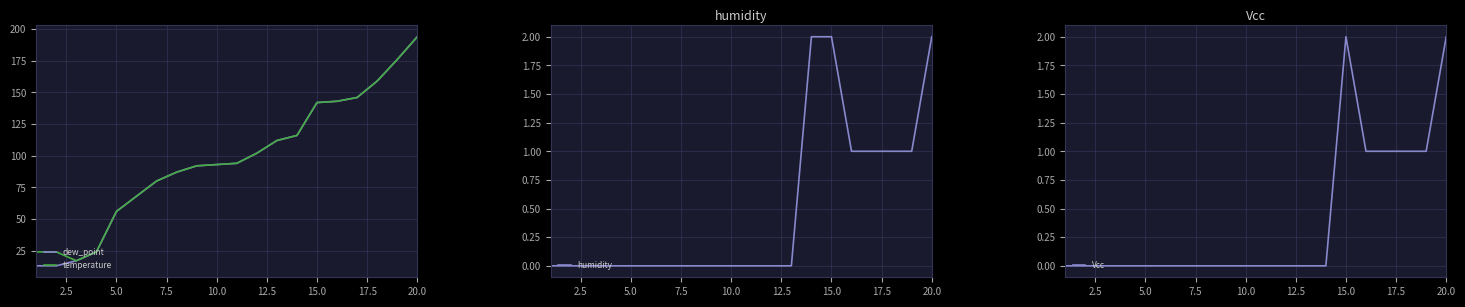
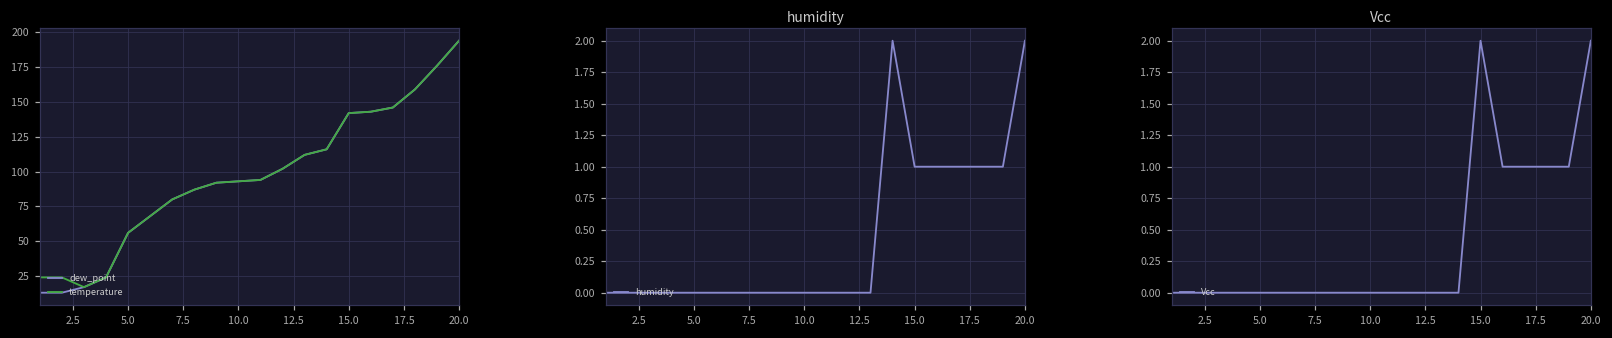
  {
    "humidity": {
      "5.0": 0,
      "10.0": 0,
-     "15.0": 2,
+     "15.0": 1,
      "20.0": 2
    },
    "Vcc": {
      "5.0": 0.00,
      "10.0": 0.00,
      "15.0": 2.00,
      "20.0": 2.00
    }
  }
